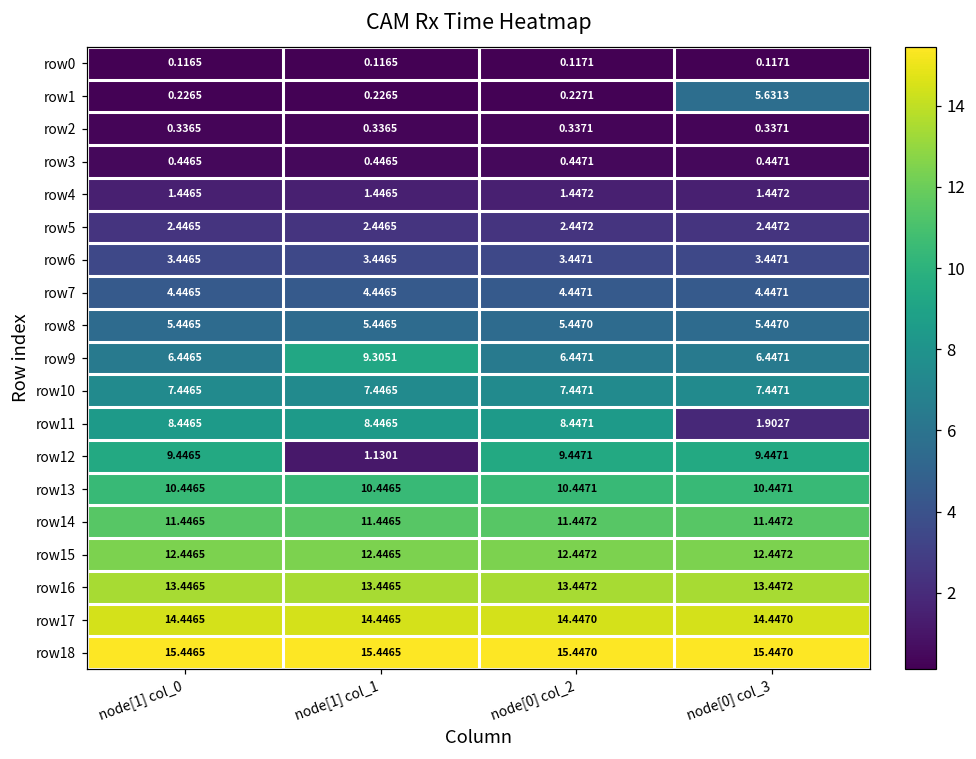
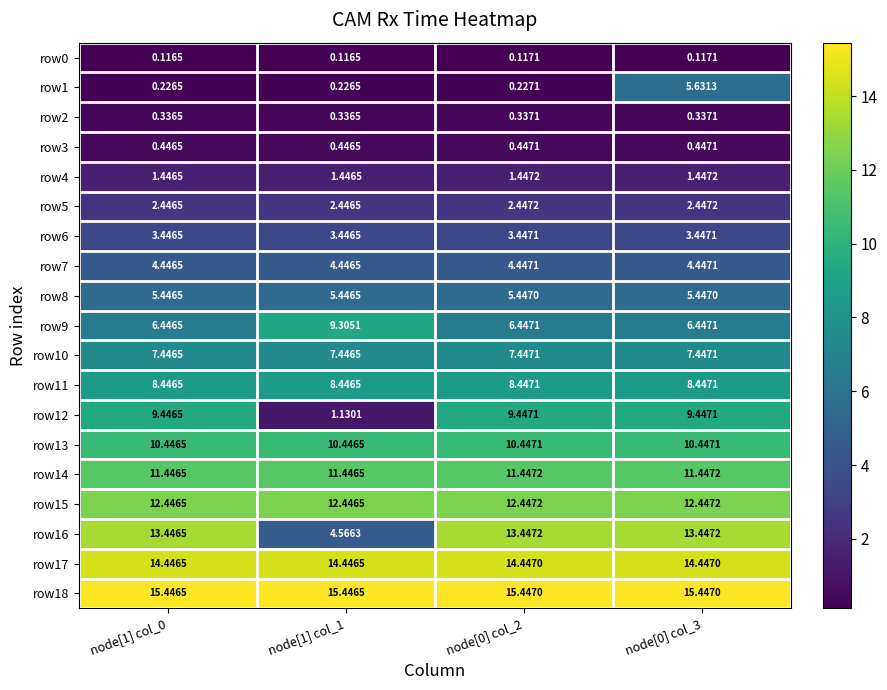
  {
    "row0": {
      "node[1] col_0": 0.1165,
      "node[1] col_1": 0.1165,
      "node[0] col_2": 0.1171,
      "node[0] col_3": 0.1171
    },
    "row1": {
      "node[1] col_0": 0.2265,
      "node[1] col_1": 0.2265,
      "node[0] col_2": 0.2271,
      "node[0] col_3": 5.6313
    },
    "row2": {
      "node[1] col_0": 0.3365,
      "node[1] col_1": 0.3365,
      "node[0] col_2": 0.3371,
      "node[0] col_3": 0.3371
    },
    "row3": {
      "node[1] col_0": 0.4465,
      "node[1] col_1": 0.4465,
      "node[0] col_2": 0.4471,
      "node[0] col_3": 0.4471
    },
    "row4": {
      "node[1] col_0": 1.4465,
      "node[1] col_1": 1.4465,
      "node[0] col_2": 1.4472,
      "node[0] col_3": 1.4472
    },
    "row5": {
      "node[1] col_0": 2.4465,
      "node[1] col_1": 2.4465,
      "node[0] col_2": 2.4472,
      "node[0] col_3": 2.4472
    },
    "row6": {
      "node[1] col_0": 3.4465,
      "node[1] col_1": 3.4465,
      "node[0] col_2": 3.4471,
      "node[0] col_3": 3.4471
    },
    "row7": {
      "node[1] col_0": 4.4465,
      "node[1] col_1": 4.4465,
      "node[0] col_2": 4.4471,
      "node[0] col_3": 4.4471
    },
    "row8": {
      "node[1] col_0": 5.4465,
      "node[1] col_1": 5.4465,
      "node[0] col_2": 5.4470,
      "node[0] col_3": 5.4470
    },
    "row9": {
      "node[1] col_0": 6.4465,
      "node[1] col_1": 9.3051,
      "node[0] col_2": 6.4471,
      "node[0] col_3": 6.4471
    },
    "row10": {
      "node[1] col_0": 7.4465,
      "node[1] col_1": 7.4465,
      "node[0] col_2": 7.4471,
      "node[0] col_3": 7.4471
    },
    "row11": {
      "node[1] col_0": 8.4465,
      "node[1] col_1": 8.4465,
      "node[0] col_2": 8.4471,
-     "node[0] col_3": 1.9027
+     "node[0] col_3": 8.4471
    },
    "row12": {
      "node[1] col_0": 9.4465,
      "node[1] col_1": 1.1301,
      "node[0] col_2": 9.4471,
      "node[0] col_3": 9.4471
    },
    "row13": {
      "node[1] col_0": 10.4465,
      "node[1] col_1": 10.4465,
      "node[0] col_2": 10.4471,
      "node[0] col_3": 10.4471
    },
    "row14": {
      "node[1] col_0": 11.4465,
      "node[1] col_1": 11.4465,
      "node[0] col_2": 11.4472,
      "node[0] col_3": 11.4472
    },
    "row15": {
      "node[1] col_0": 12.4465,
      "node[1] col_1": 12.4465,
      "node[0] col_2": 12.4472,
      "node[0] col_3": 12.4472
    },
    "row16": {
      "node[1] col_0": 13.4465,
-     "node[1] col_1": 13.4465,
+     "node[1] col_1": 4.5663,
      "node[0] col_2": 13.4472,
      "node[0] col_3": 13.4472
    },
    "row17": {
      "node[1] col_0": 14.4465,
      "node[1] col_1": 14.4465,
      "node[0] col_2": 14.4470,
      "node[0] col_3": 14.4470
    },
    "row18": {
      "node[1] col_0": 15.4465,
      "node[1] col_1": 15.4465,
      "node[0] col_2": 15.4470,
      "node[0] col_3": 15.4470
    }
  }
